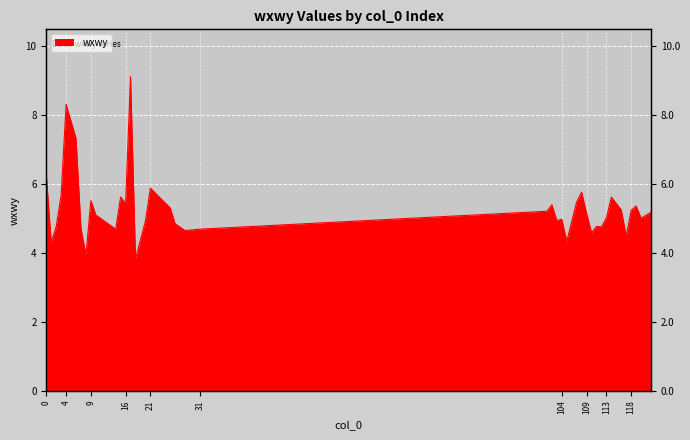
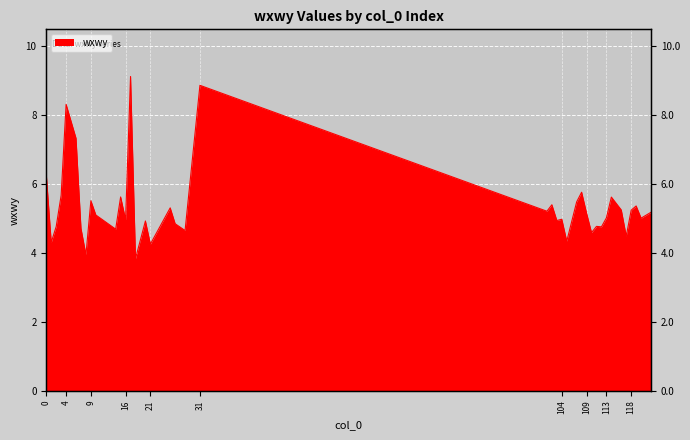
  {
    "0": 6.3,
    "4": 8.3,
    "9": 5.5,
-   "16": 5.4,
-   "21": 5.9,
-   "31": 4.7,
+   "16": 5.0,
+   "21": 4.3,
+   "31": 8.9,
    "104": 5.0,
    "109": 5.2,
    "113": 5.0,
    "118": 5.2
  }
